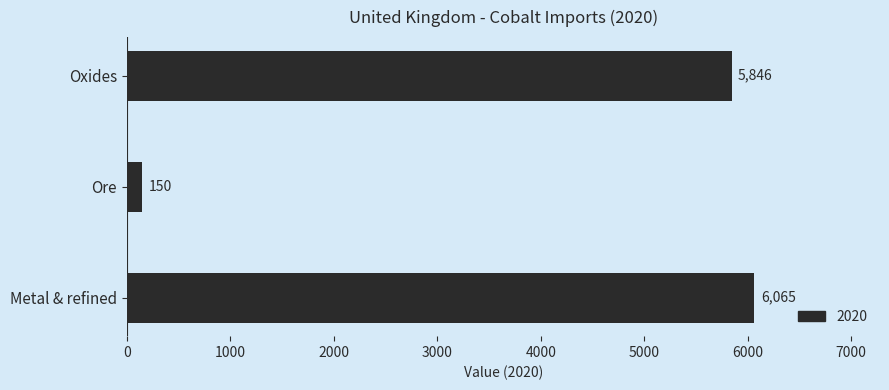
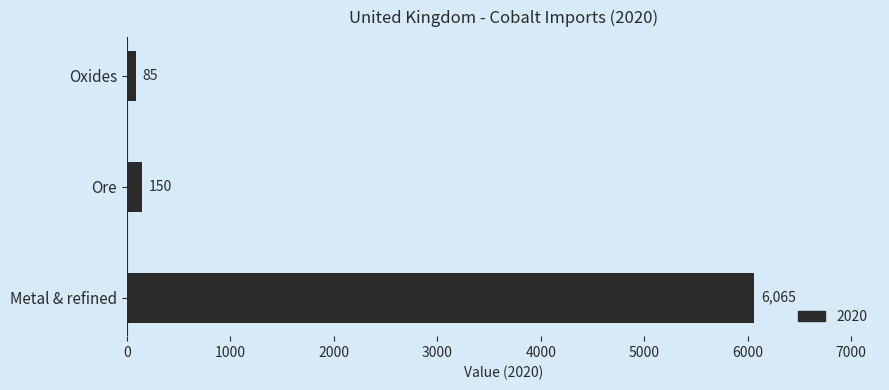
  {
-   "Oxides": "5,846",
+   "Oxides": "85",
    "Ore": "150",
    "Metal & refined": "6,065"
  }
